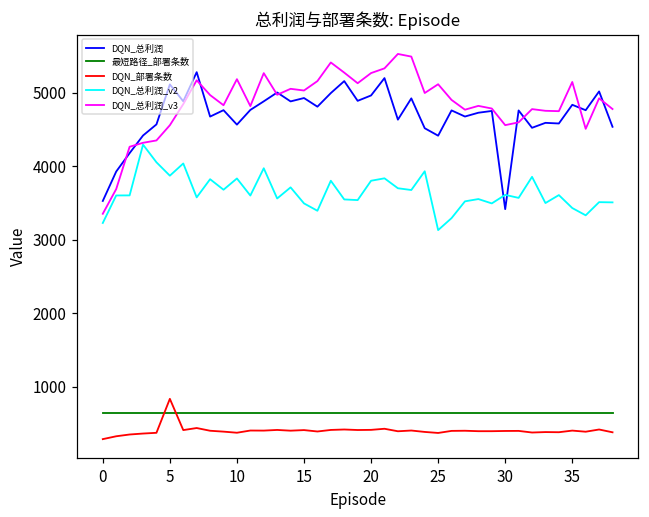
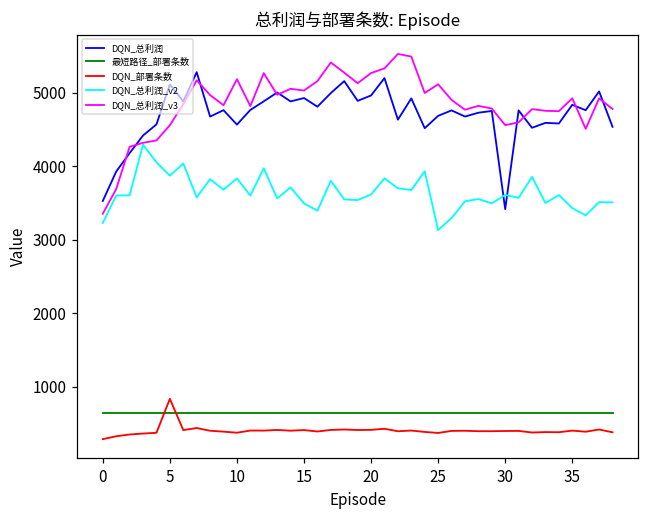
  {
    "DQN_总利润": {
      "0": 3500,
      "10": 4600,
      "15": 4900,
      "20": 5000,
-     "25": 4400,
+     "25": 4700,
      "30": 3400,
      "35": 4800
    },
    "最短路径_部署条数": {
      "0": 600,
      "5": 600,
      "10": 600,
      "15": 600,
      "20": 600,
      "25": 600,
      "30": 600,
      "35": 600
    },
    "DQN_部署条数": {
      "0": 300,
      "5": 800,
      "10": 400,
      "15": 400,
      "20": 400,
      "25": 400,
      "30": 400,
      "35": 400
    },
    "DQN_总利润_v2": {
      "0": 3200,
      "5": 3900,
      "10": 3800,
      "15": 3500,
-     "20": 3800,
+     "20": 3600,
      "25": 3100,
      "30": 3600,
      "35": 3400
    },
    "DQN_总利润_v3": {
      "0": 3400,
      "5": 4600,
      "10": 5200,
      "15": 5000,
      "20": 5300,
      "25": 5100,
      "30": 4600,
-     "35": 5100
+     "35": 4900
    }
  }
